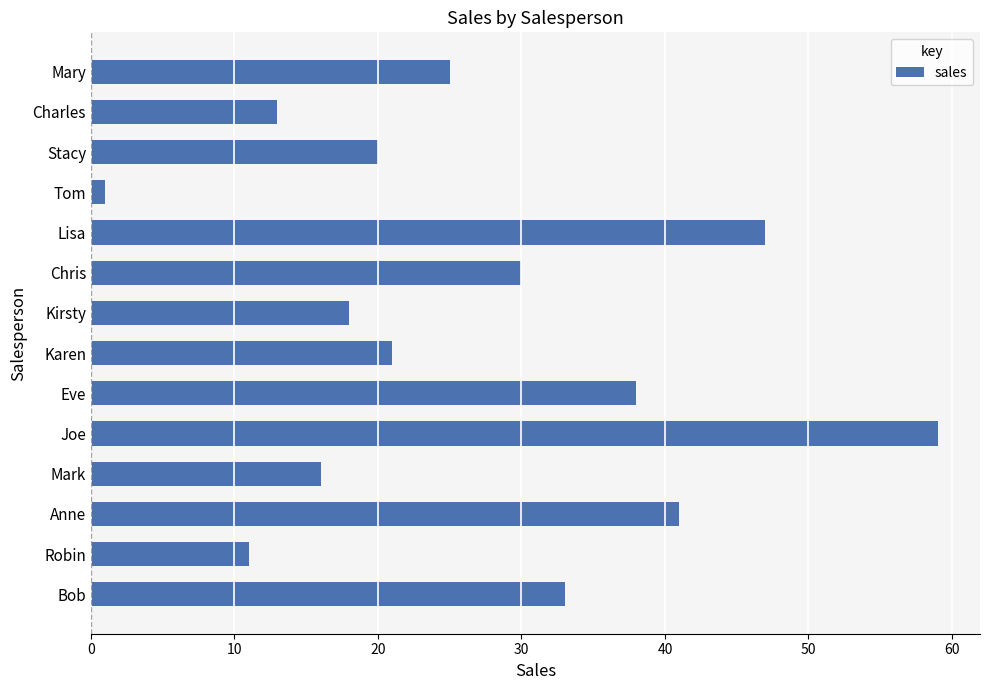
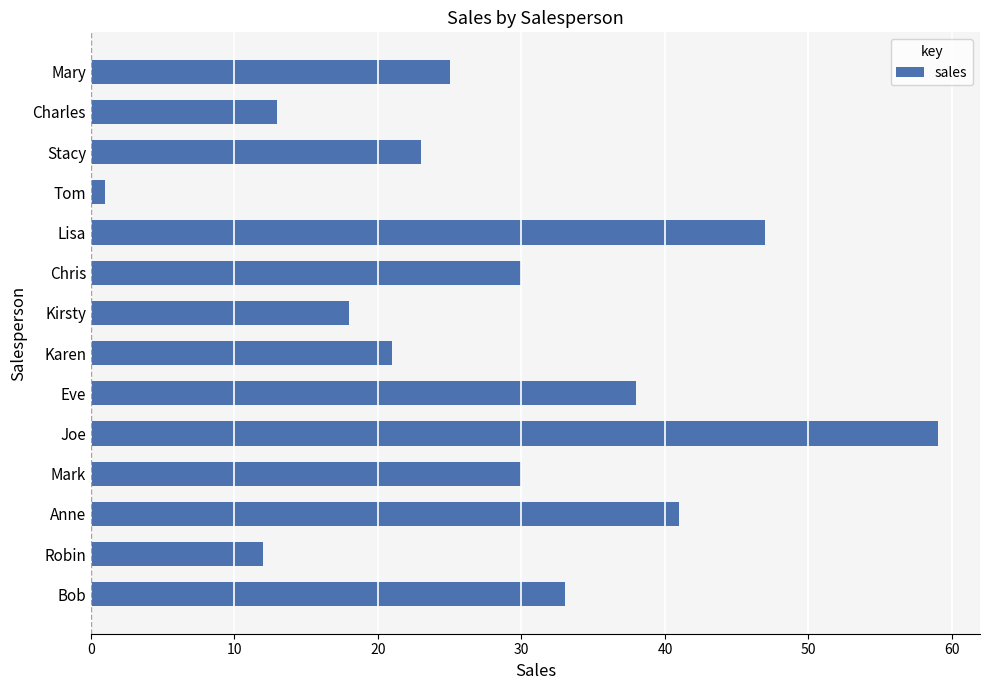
  {
    "Mary": 25,
    "Charles": 13,
-   "Stacy": 20,
+   "Stacy": 23,
    "Tom": 1,
    "Lisa": 47,
    "Chris": 30,
    "Kirsty": 18,
    "Karen": 21,
    "Eve": 38,
    "Joe": 59,
-   "Mark": 16,
+   "Mark": 30,
    "Anne": 41,
-   "Robin": 11,
+   "Robin": 12,
    "Bob": 33
  }
